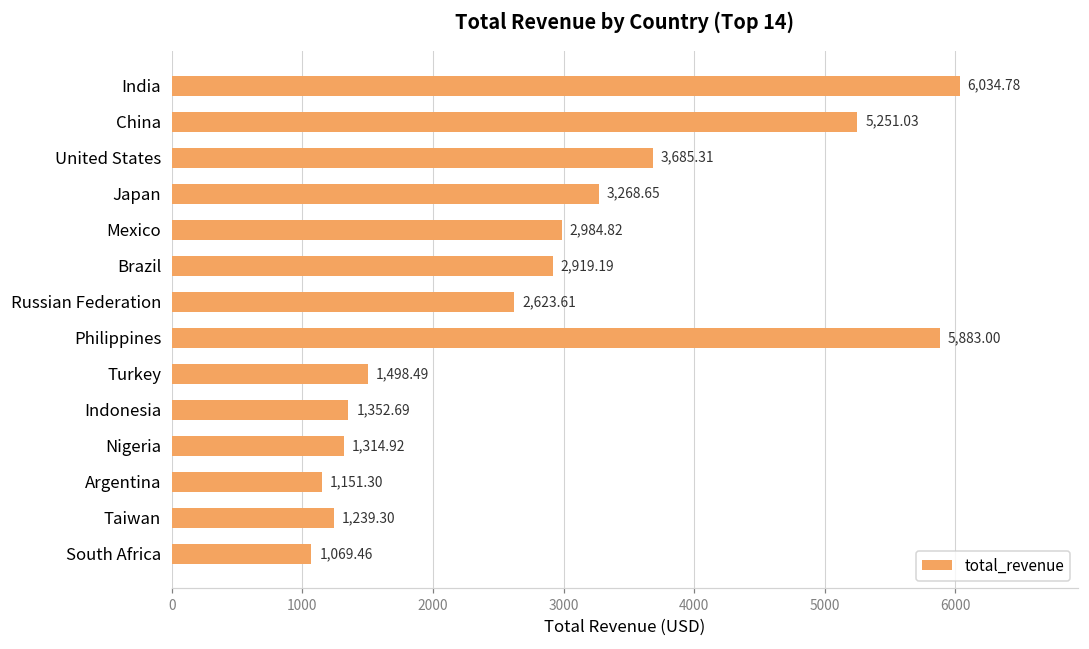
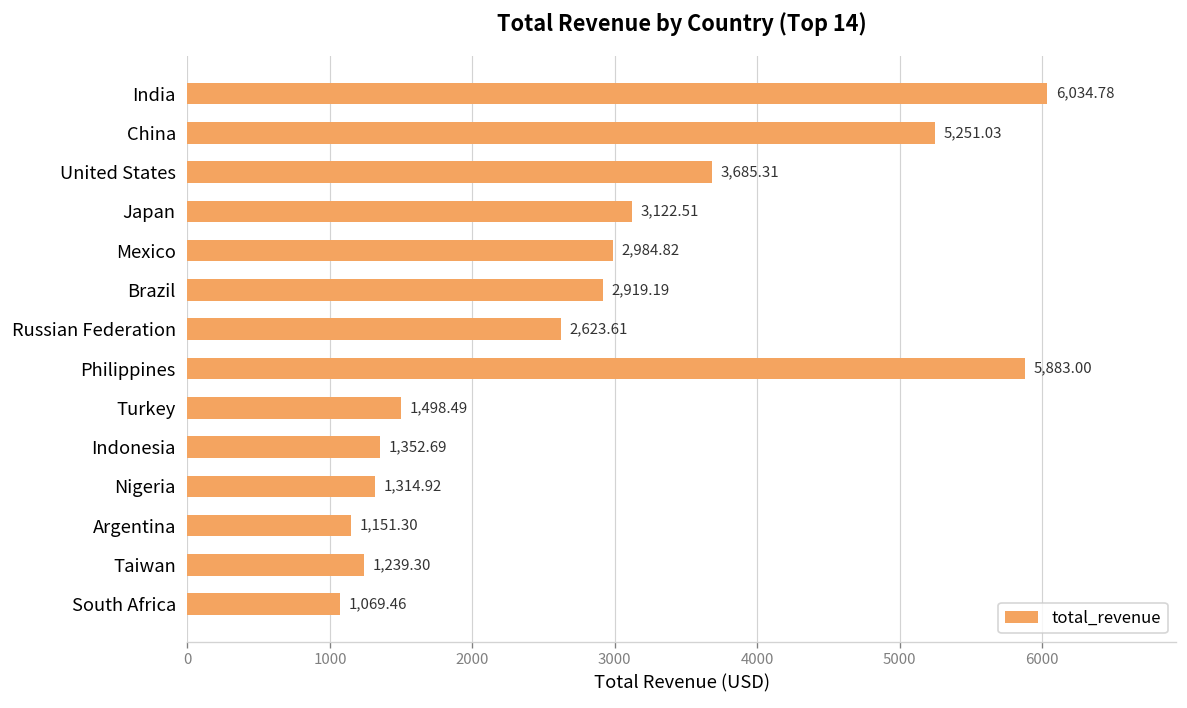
  {
    "India": "6,034.78",
    "China": "5,251.03",
    "United States": "3,685.31",
-   "Japan": "3,268.65",
+   "Japan": "3,122.51",
    "Mexico": "2,984.82",
    "Brazil": "2,919.19",
    "Russian Federation": "2,623.61",
    "Philippines": "5,883.00",
    "Turkey": "1,498.49",
    "Indonesia": "1,352.69",
    "Nigeria": "1,314.92",
    "Argentina": "1,151.30",
    "Taiwan": "1,239.30",
    "South Africa": "1,069.46"
  }
